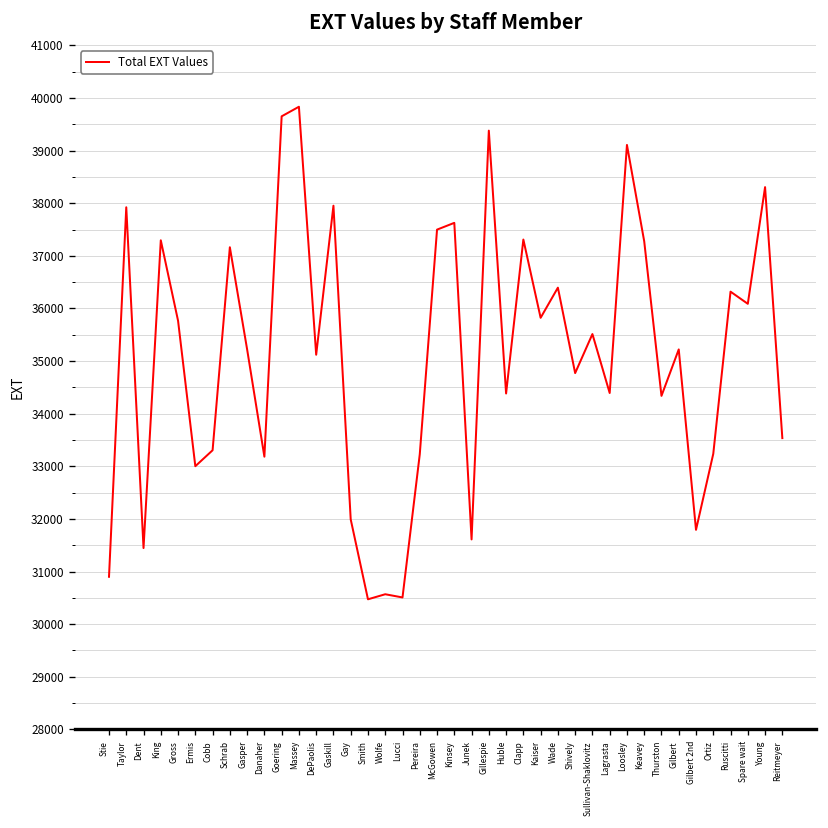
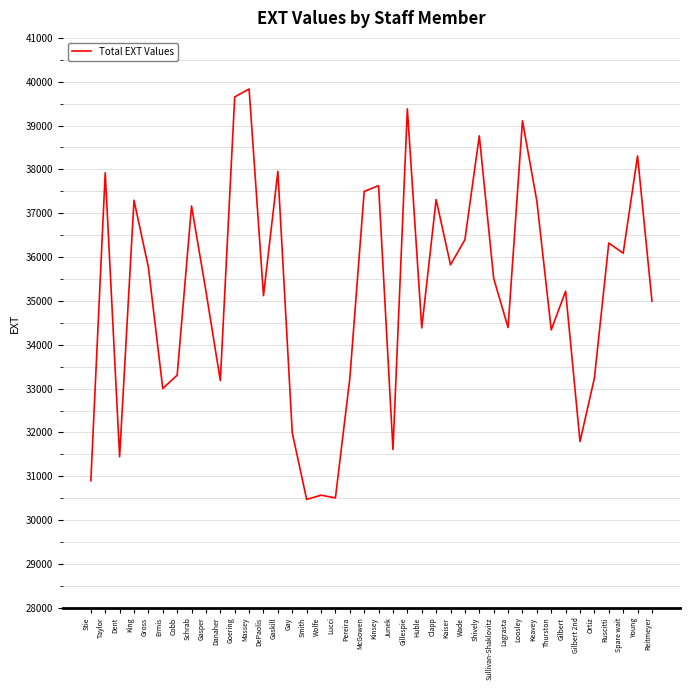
  {
    "Stie": 30900,
    "Taylor": 37900,
    "Dent": 31400,
    "King": 37300,
    "Gross": 35800,
    "Ermis": 33000,
    "Cobb": 33300,
    "Schrab": 37200,
    "Gasper": 35200,
    "Danaher": 33200,
    "Goering": 39700,
    "Massey": 39800,
    "DePaolis": 35100,
    "Gaskill": 38000,
    "Gay": 32000,
    "Smith": 30500,
    "Wolfe": 30600,
    "Lucci": 30500,
    "Pereira": 33200,
    "McGowen": 37500,
    "Kinsey": 37600,
    "Junek": 31600,
    "Gillespie": 39400,
    "Huble": 34400,
    "Clapp": 37300,
    "Kaiser": 35800,
    "Wade": 36400,
-   "Shively": 34800,
+   "Shively": 38800,
    "Sullivan-Shaklovitz": 35500,
    "Lagrasta": 34400,
    "Loosley": 39100,
    "Keavey": 37300,
    "Thurston": 34300,
    "Gilbert": 35200,
    "Gilbert 2nd": 31800,
    "Ortiz": 33200,
    "Ruscitti": 36300,
    "Spare wait": 36100,
    "Young": 38300,
-   "Reitmeyer": 33500
+   "Reitmeyer": 35000
  }
